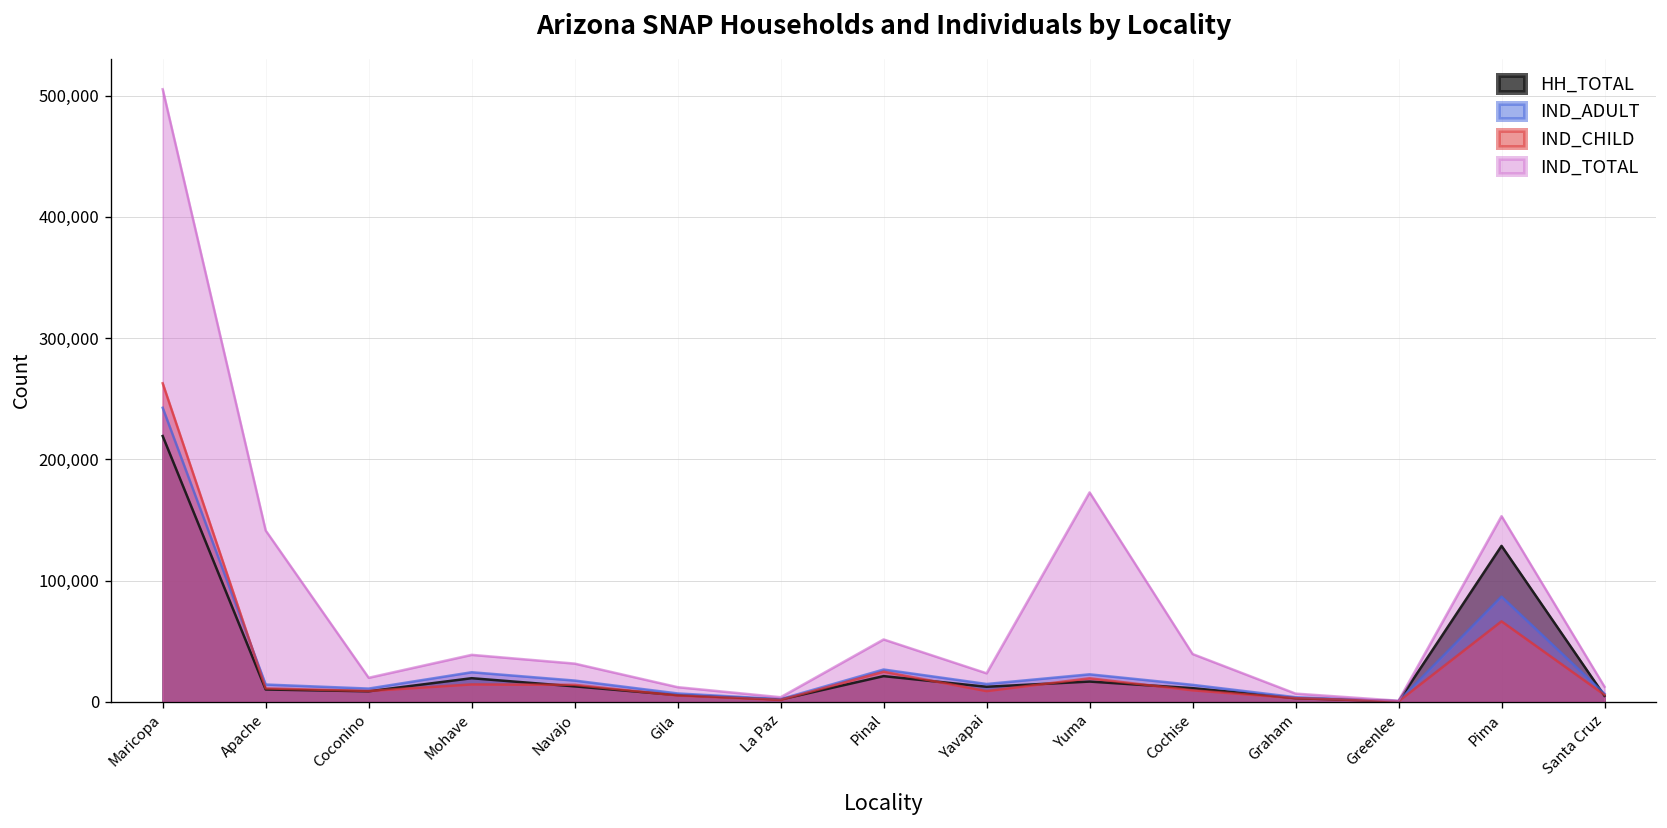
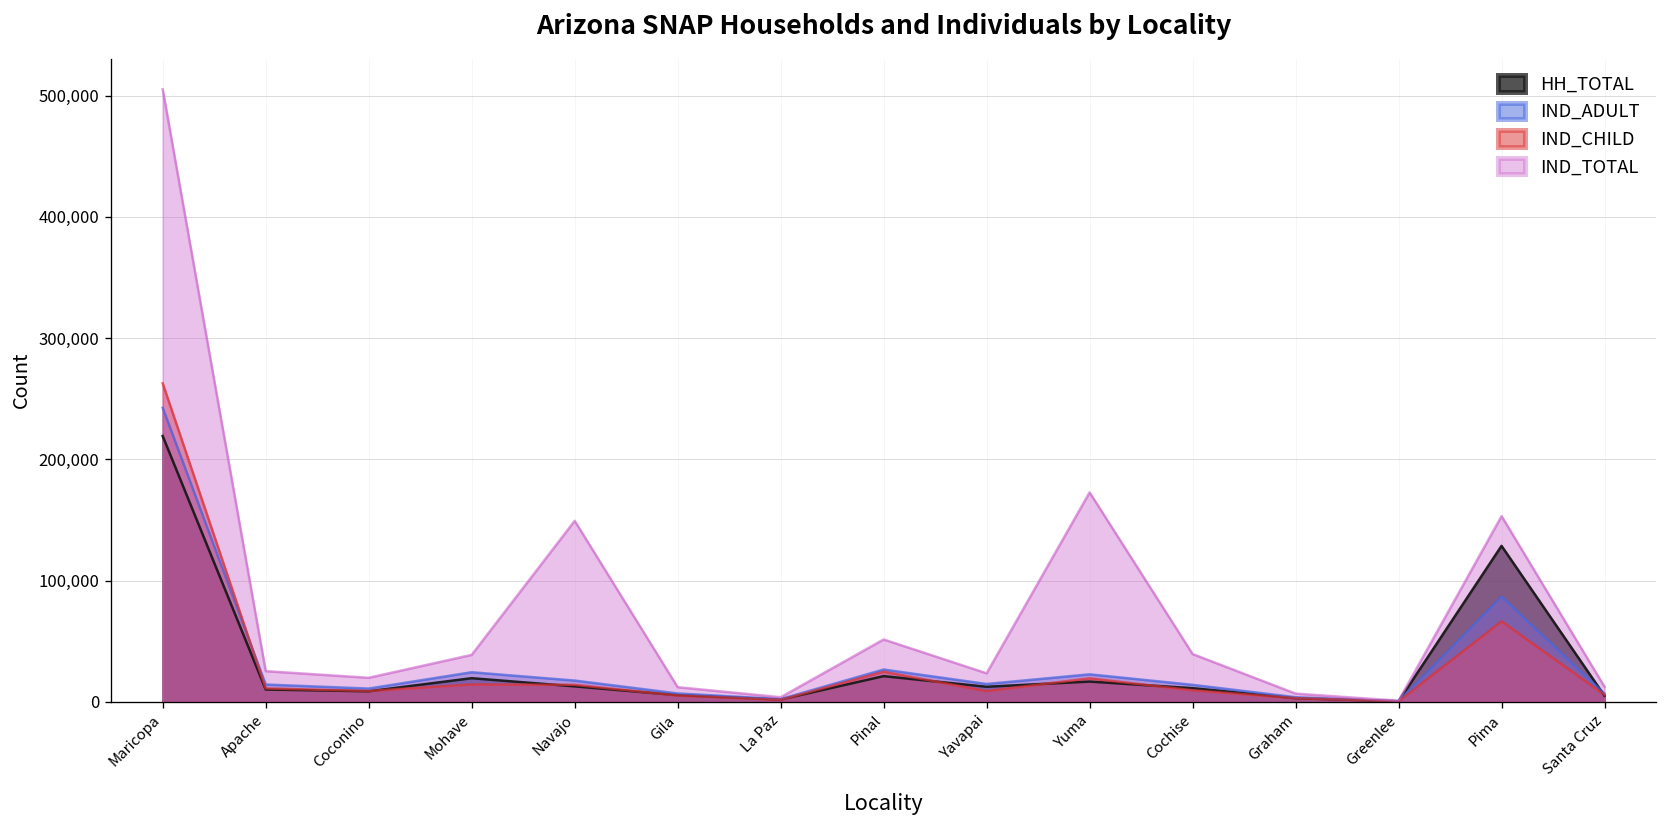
  {
    "HH_TOTAL": {
      "Maricopa": "219,000",
      "Mohave": "19,000",
      "Pinal": "21,000",
      "Yuma": "17,000",
      "Pima": "129,000"
    },
    "IND_ADULT": {
      "Maricopa": "243,000",
      "Apache": "14,000",
      "Mohave": "24,000",
      "Navajo": "18,000",
      "Yuma": "23,000",
      "Cochise": "14,000",
      "Pima": "87,000"
    },
    "IND_CHILD": {
      "Maricopa": "263,000",
      "Mohave": "14,000",
      "Yavapai": "9,000",
      "Yuma": "19,000",
      "Pima": "66,000"
    },
    "IND_TOTAL": {
      "Maricopa": "505,000",
-     "Apache": "141,000",
+     "Apache": "25,000",
      "Coconino": "20,000",
      "Mohave": "39,000",
-     "Navajo": "32,000",
+     "Navajo": "149,000",
      "Gila": "12,000",
      "Pinal": "51,000",
      "Yavapai": "24,000",
      "Yuma": "173,000",
      "Cochise": "39,000",
      "Graham": "7,000",
      "Pima": "153,000",
      "Santa Cruz": "12,000"
    }
  }
